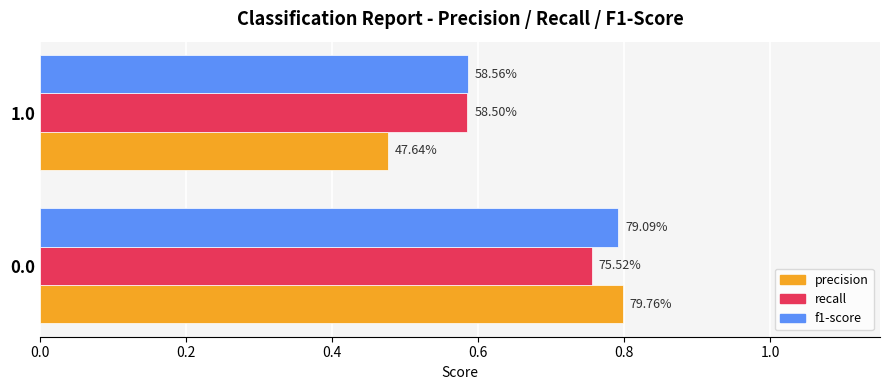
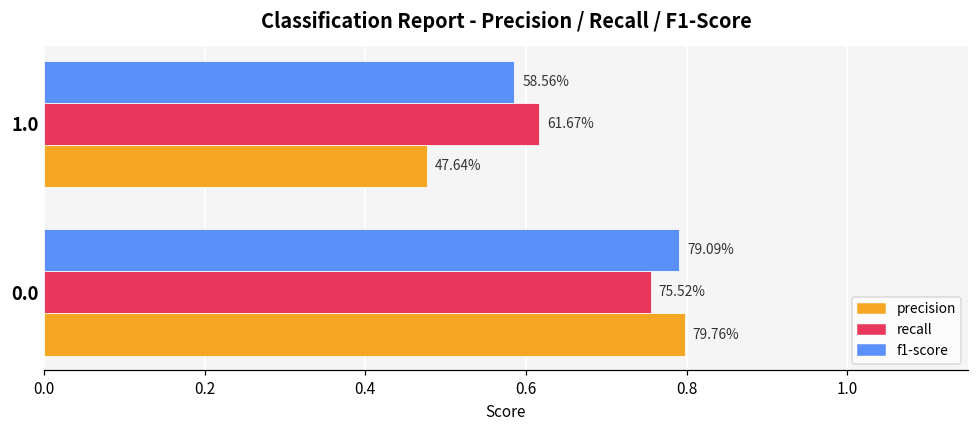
  {
    "precision": {
      "1.0": "47.64%",
      "0.0": "79.76%"
    },
    "recall": {
-     "1.0": "58.50%",
+     "1.0": "61.67%",
      "0.0": "75.52%"
    },
    "f1-score": {
      "1.0": "58.56%",
      "0.0": "79.09%"
    }
  }
